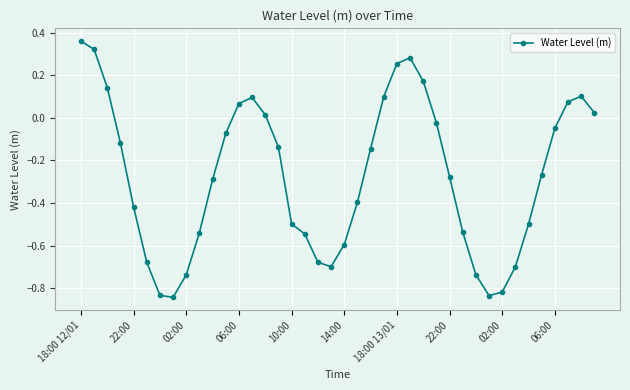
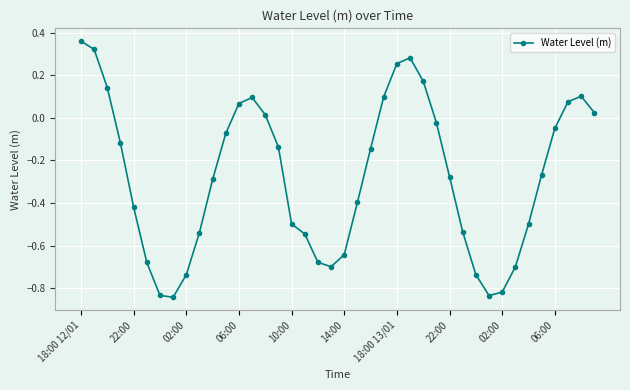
  {
    "18:00 12/01": 0.36,
    "10:00": -0.50,
-   "14:00": -0.59,
+   "14:00": -0.64,
    "18:00 13/01": 0.25
  }
